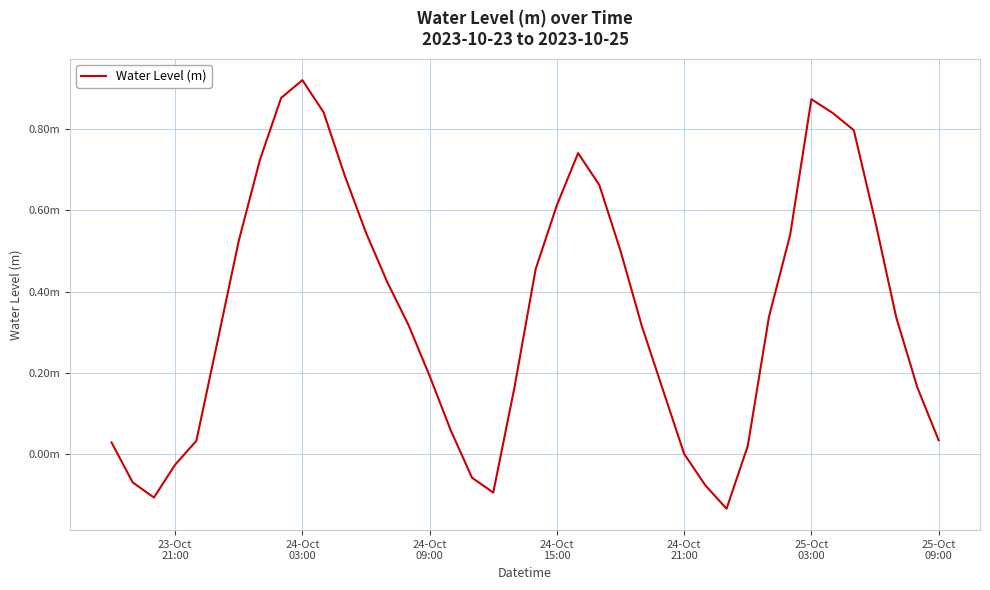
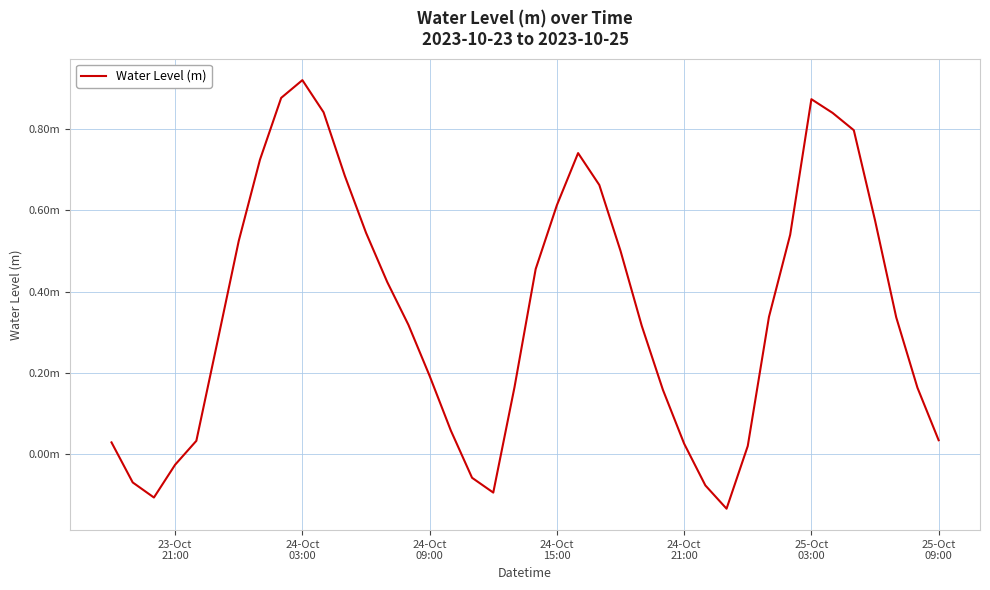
  {
    "23-Oct 21:00": "-0.03m",
    "24-Oct 03:00": "0.92m",
    "24-Oct 09:00": "0.19m",
    "24-Oct 15:00": "0.61m",
-   "24-Oct 21:00": "0.00m",
+   "24-Oct 21:00": "0.03m",
    "25-Oct 03:00": "0.87m",
    "25-Oct 09:00": "0.03m"
  }
